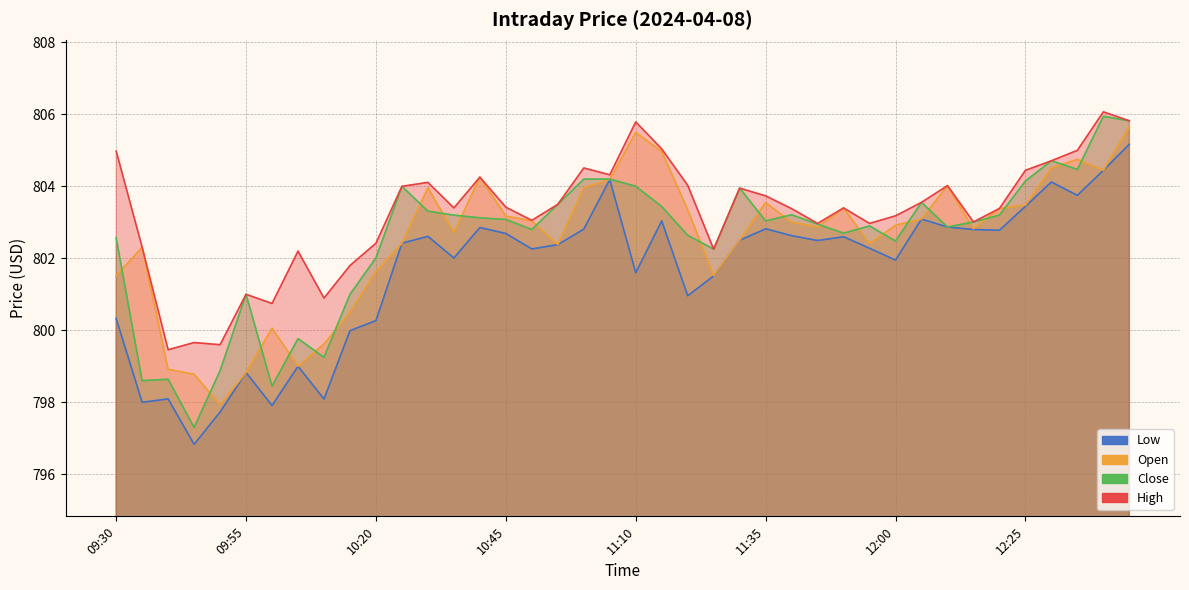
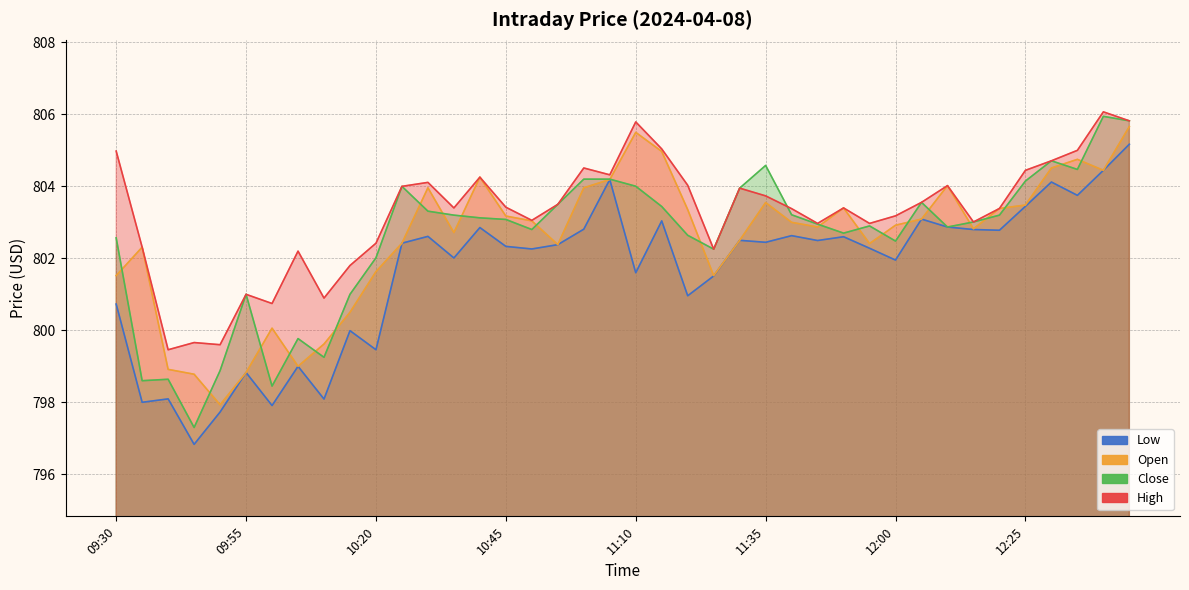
  {
    "Low": {
-     "09:30": 800.3,
-     "10:20": 800.3,
-     "10:45": 802.7,
+     "09:30": 800.7,
+     "10:20": 799.5,
+     "10:45": 802.3,
      "11:10": 801.6,
-     "11:35": 802.8,
+     "11:35": 802.4,
      "12:00": 802.0
    },
    "Close": {
      "09:30": 802.6,
      "10:20": 802.0,
      "10:45": 803.1,
      "11:10": 804.0,
-     "11:35": 803.0,
+     "11:35": 804.6,
      "12:00": 802.5,
      "12:25": 804.1
    }
  }
